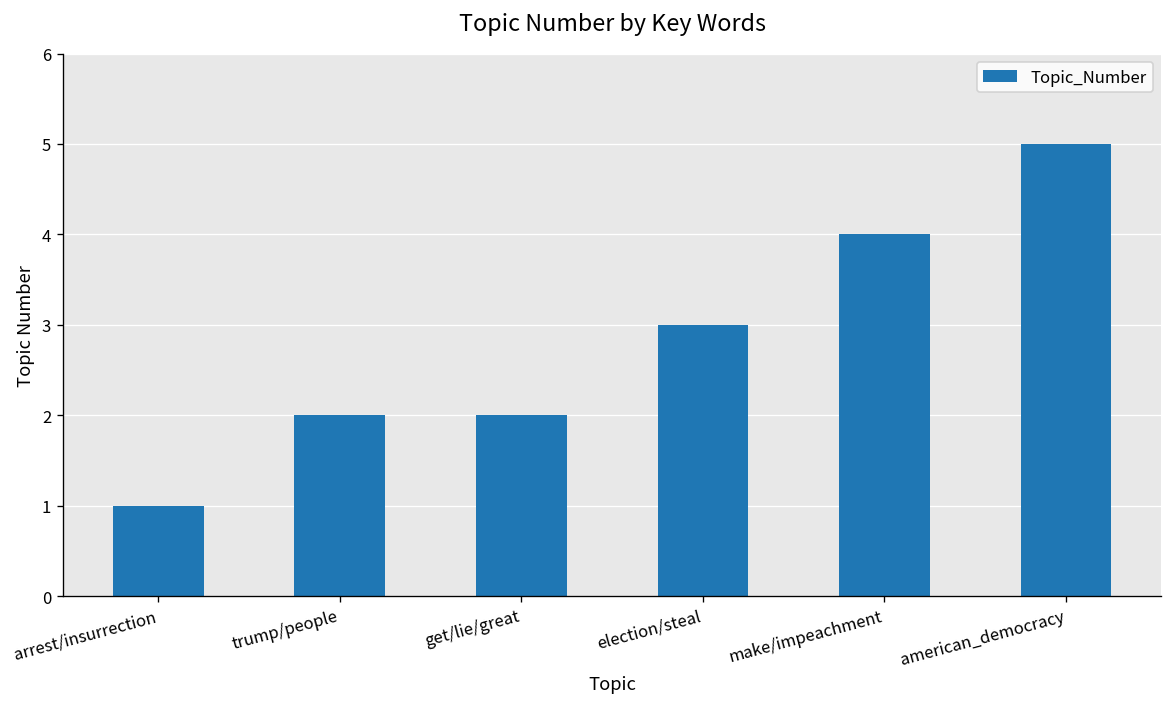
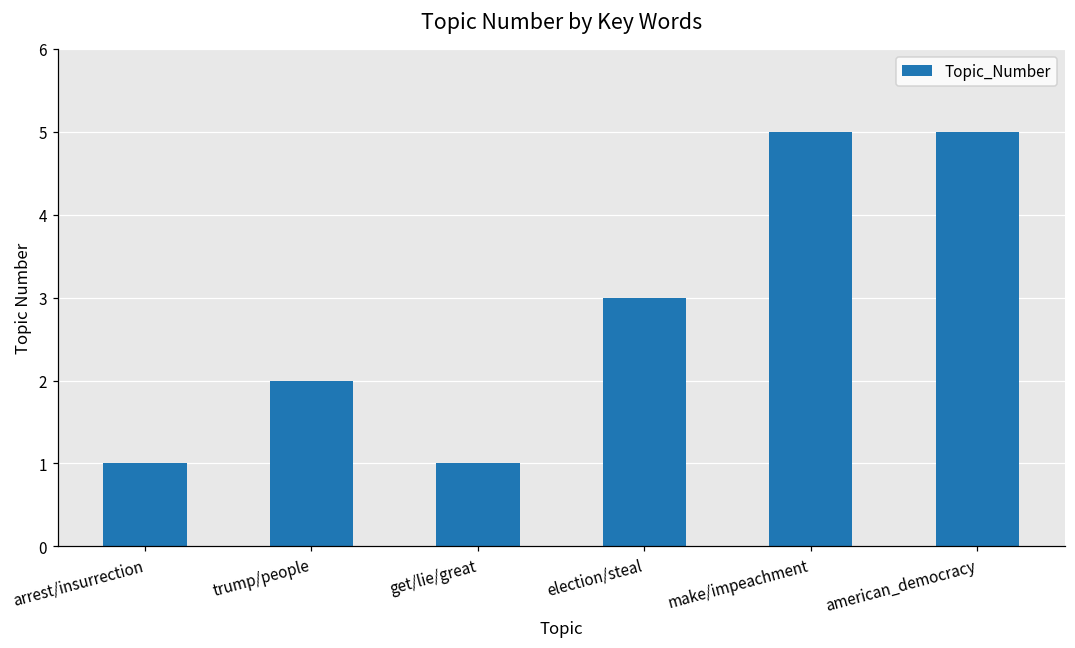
  {
    "arrest/insurrection": 1,
    "trump/people": 2,
-   "get/lie/great": 2,
+   "get/lie/great": 1,
    "election/steal": 3,
-   "make/impeachment": 4,
+   "make/impeachment": 5,
    "american_democracy": 5
  }
